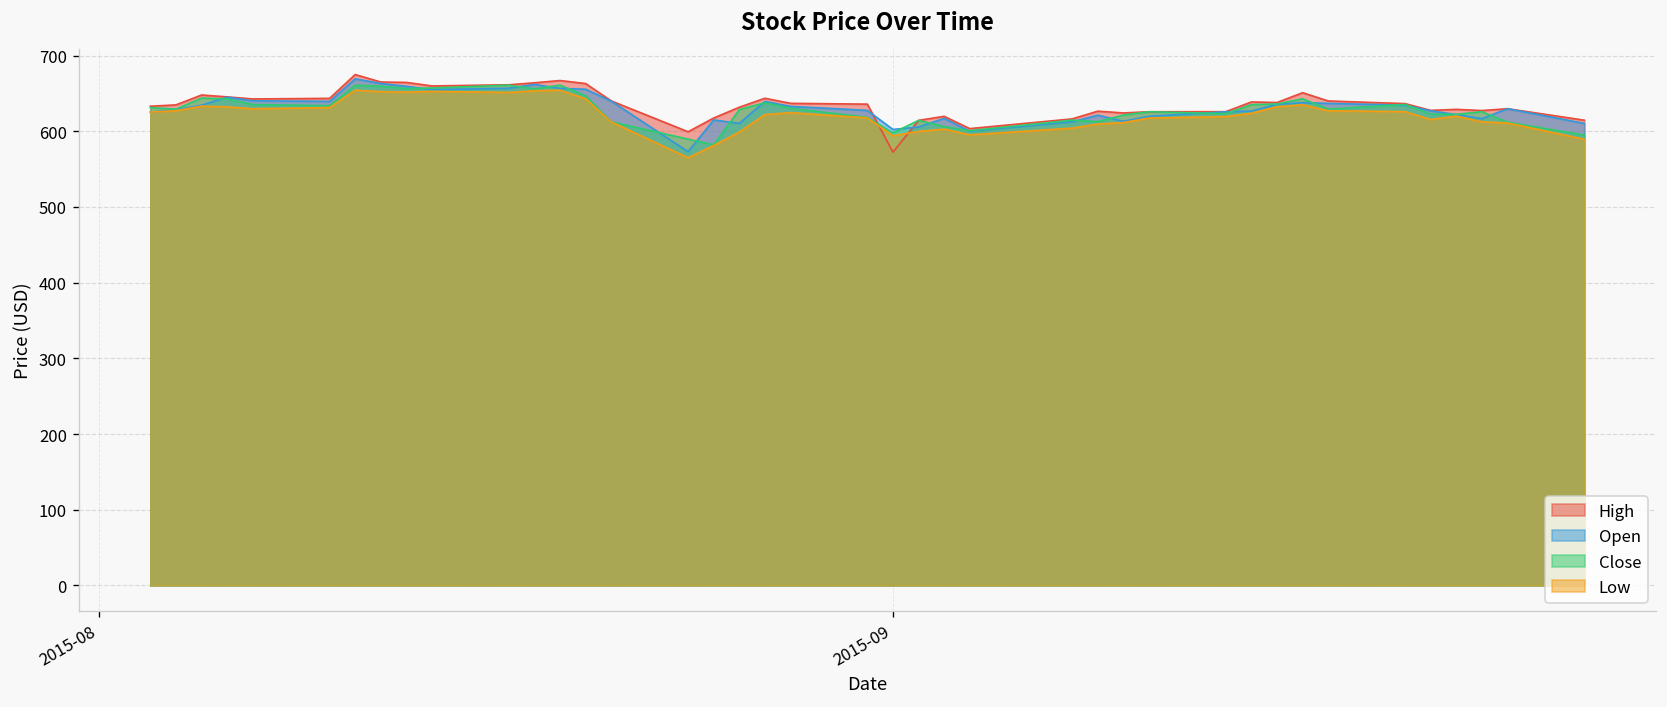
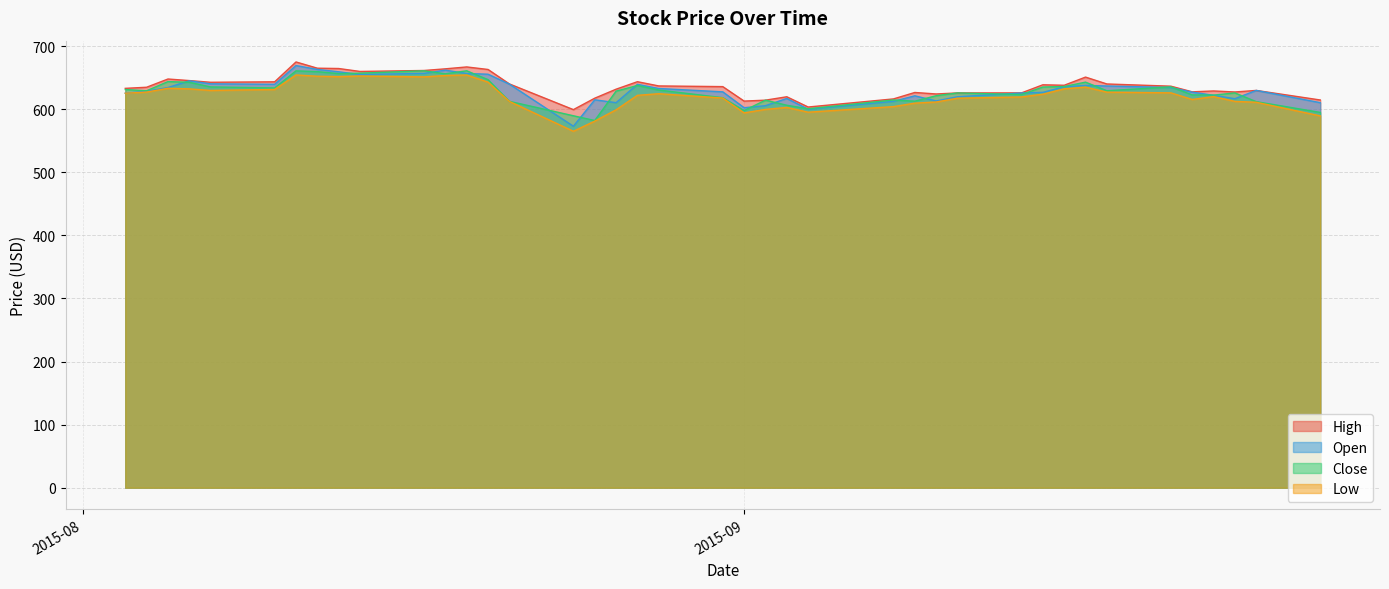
  {
    "High": {
-     "2015-09": 570
+     "2015-09": 610
    },
    "Open": {
      "2015-09": 600
    }
  }
